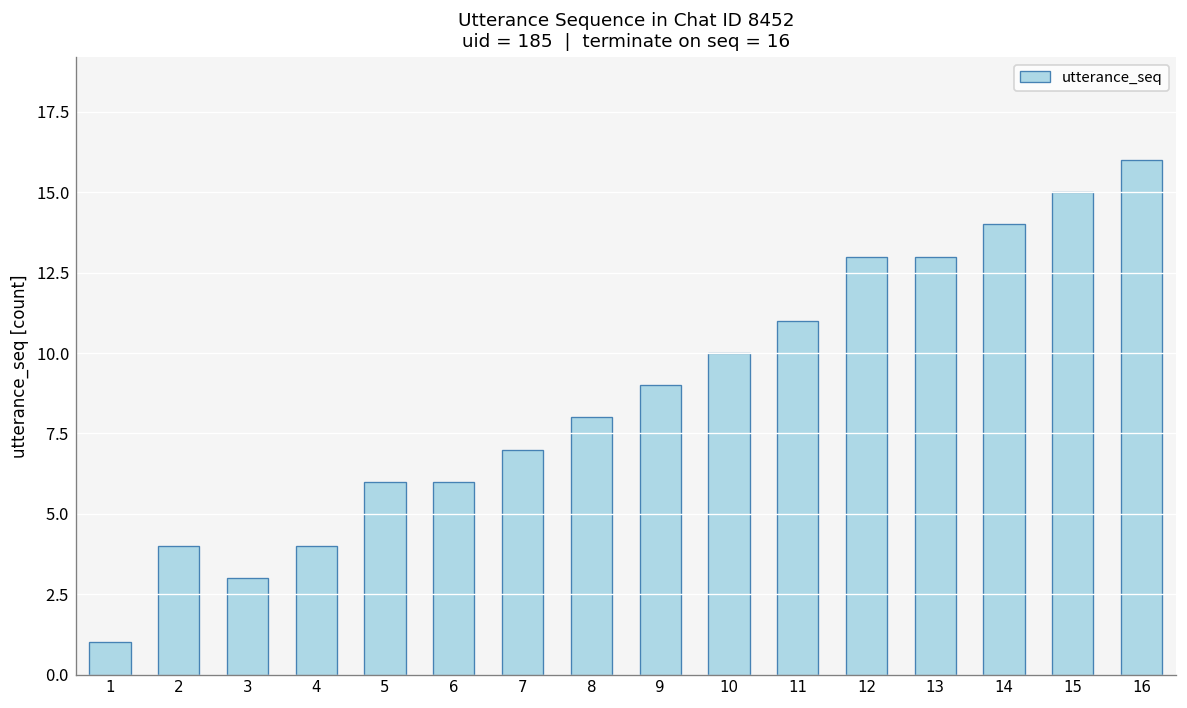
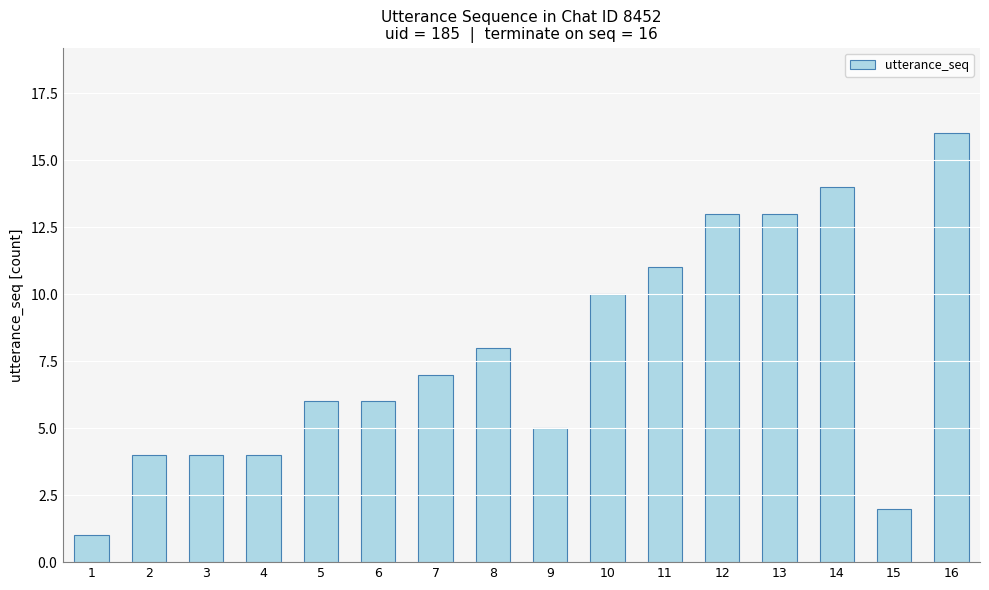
  {
    "1": 1,
    "2": 4,
-   "3": 3,
+   "3": 4,
    "4": 4,
    "5": 6,
    "6": 6,
    "7": 7,
    "8": 8,
-   "9": 9,
+   "9": 5,
    "10": 10,
    "11": 11,
    "12": 13,
    "13": 13,
    "14": 14,
-   "15": 15,
+   "15": 2,
    "16": 16
  }
